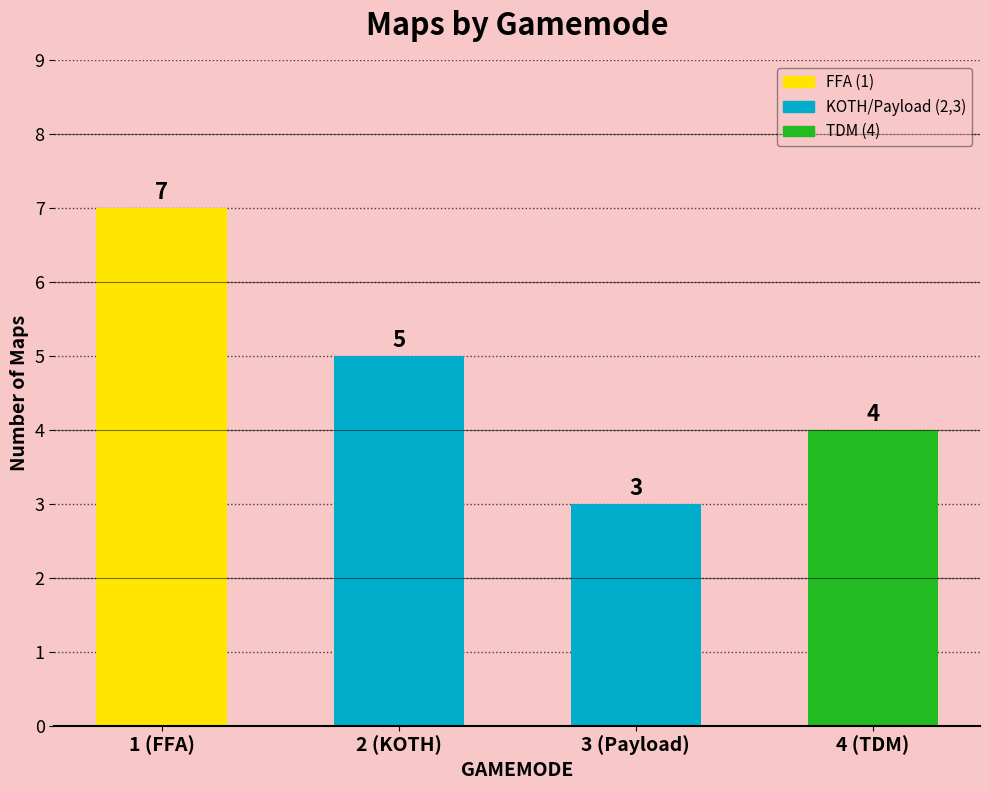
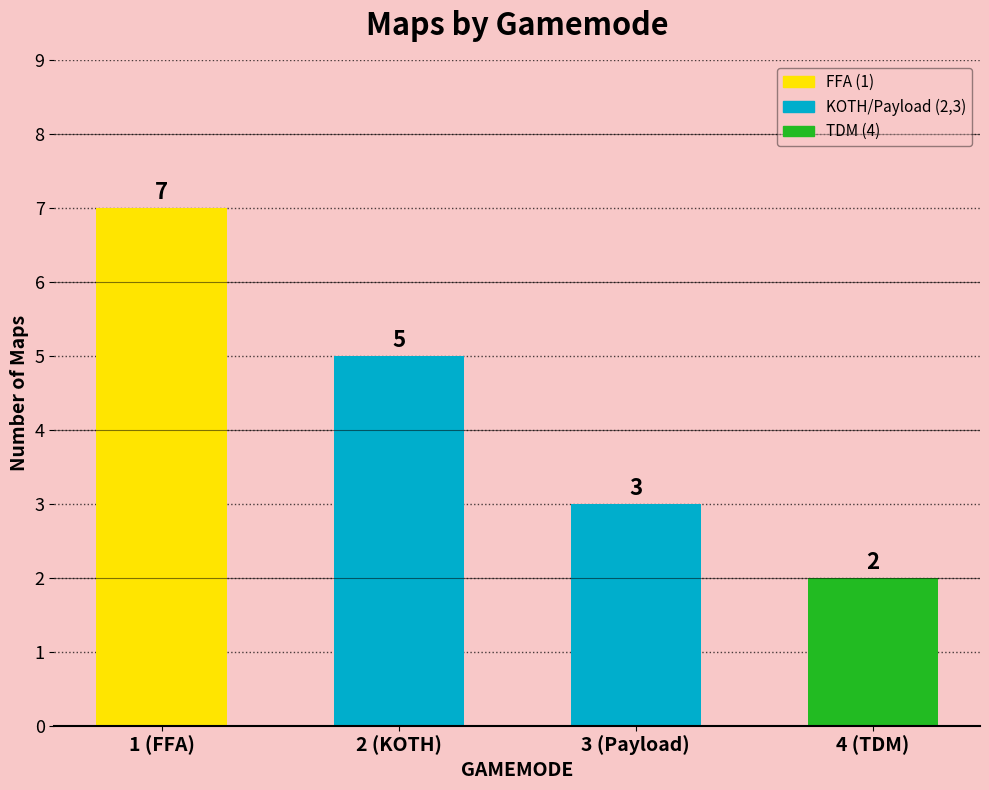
  {
    "1 (FFA)": 7,
    "2 (KOTH)": 5,
    "3 (Payload)": 3,
-   "4 (TDM)": 4
+   "4 (TDM)": 2
  }
